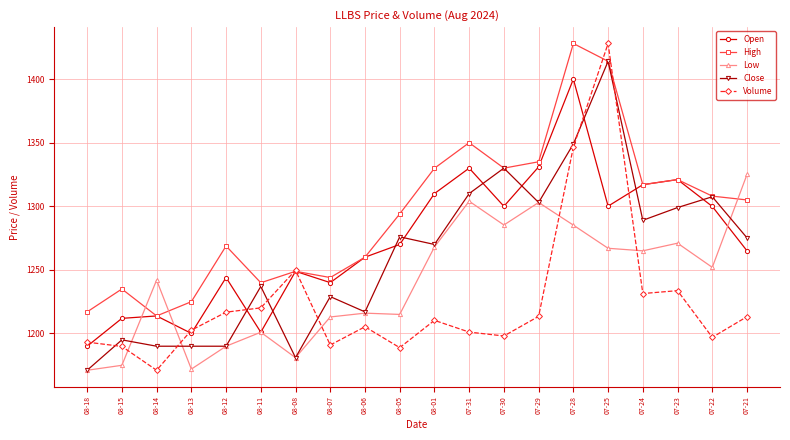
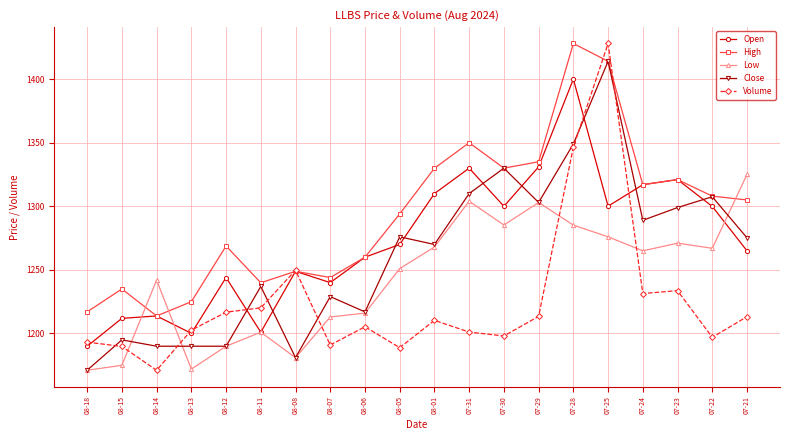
  {
    "Low": {
      "08-15": 1175,
      "08-14": 1242,
      "08-13": 1172,
      "08-07": 1213,
-     "08-05": 1215,
+     "08-05": 1251,
      "07-31": 1304,
      "07-30": 1285,
      "07-28": 1285,
-     "07-25": 1267,
+     "07-25": 1276,
      "07-24": 1265,
      "07-23": 1271,
-     "07-22": 1252,
+     "07-22": 1267,
      "07-21": 1325
    }
  }
